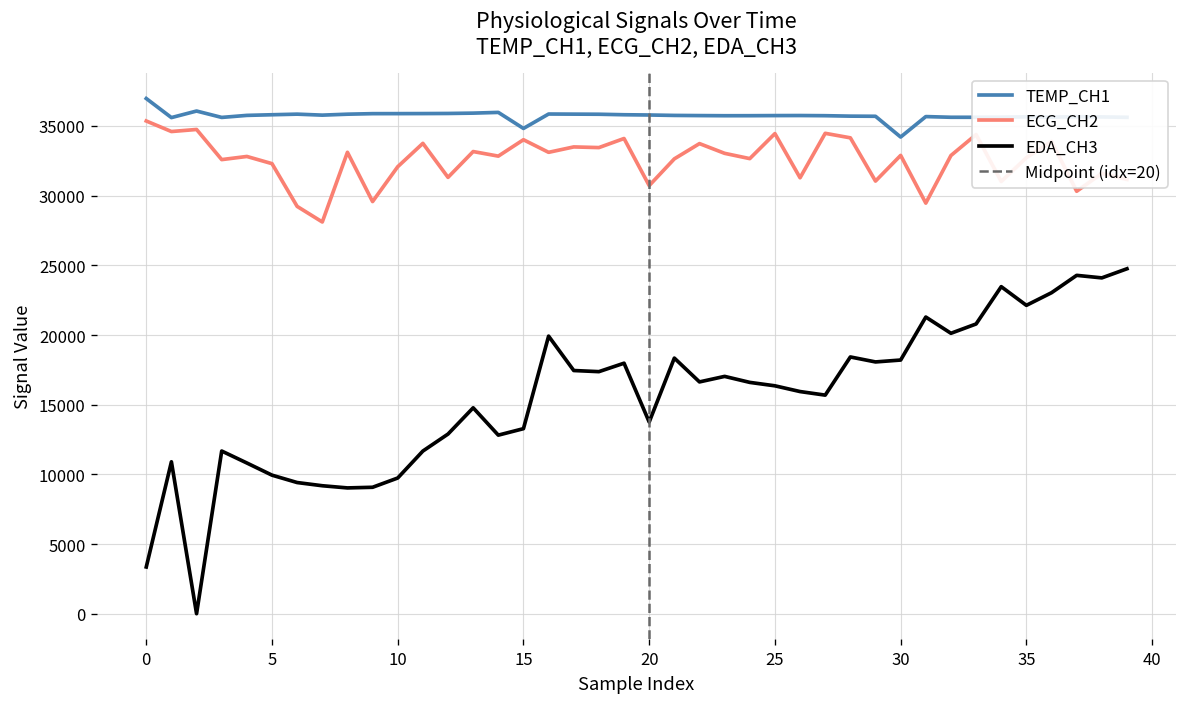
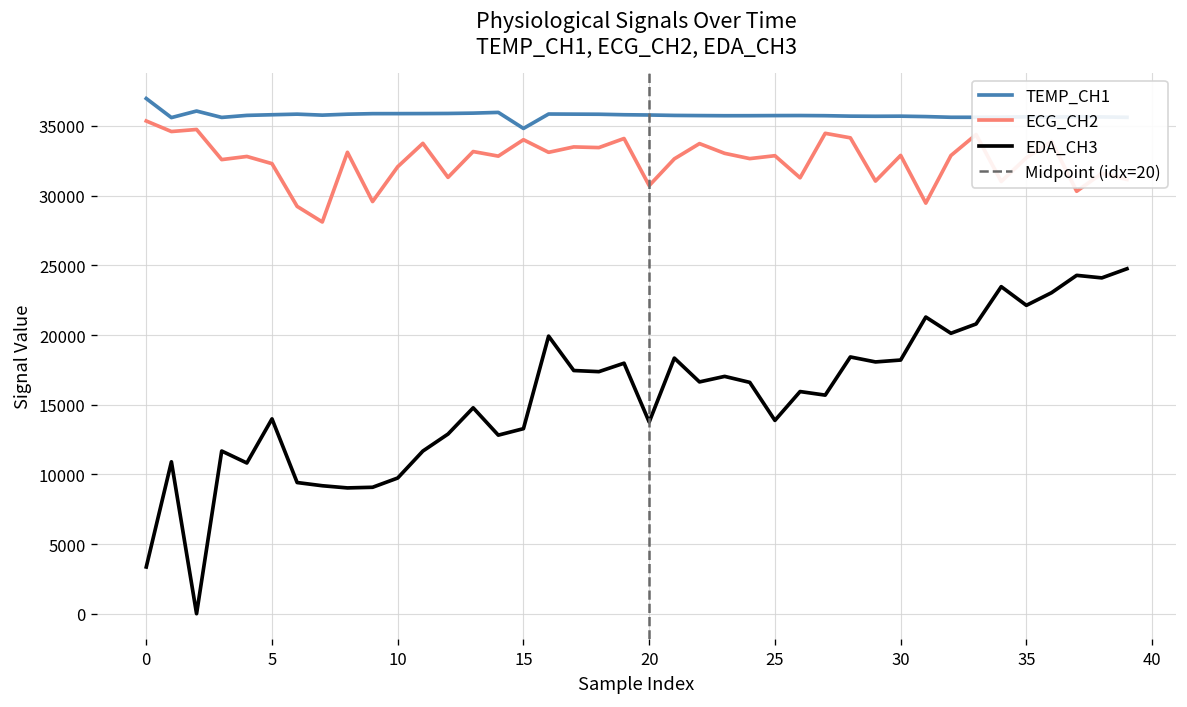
  {
    "TEMP_CH1": {
      "0": 37000,
      "5": 35800,
      "10": 35900,
      "15": 34800,
      "20": 35800,
      "25": 35700,
-     "30": 34200
+     "30": 35700
    },
    "ECG_CH2": {
      "0": 35400,
      "5": 32300,
      "10": 32100,
      "15": 34000,
      "20": 30700,
-     "25": 34500,
+     "25": 32900,
      "30": 32900
    },
    "EDA_CH3": {
      "0": 3400,
-     "5": 10000,
+     "5": 14000,
      "10": 9700,
      "15": 13300,
      "20": 13800,
-     "25": 16400,
+     "25": 13900,
      "30": 18200,
      "35": 22100
    }
  }
